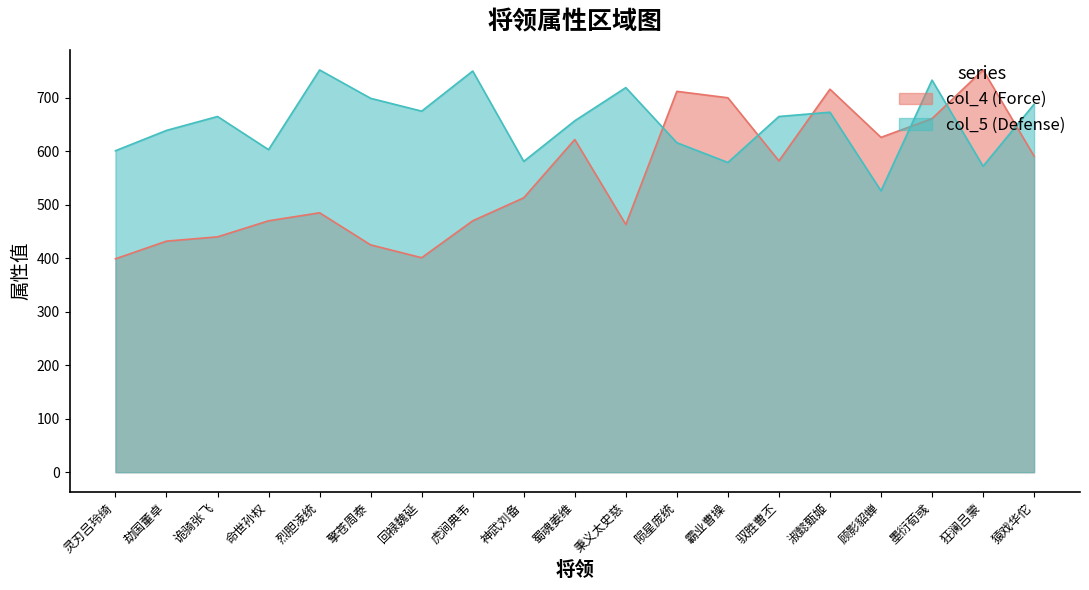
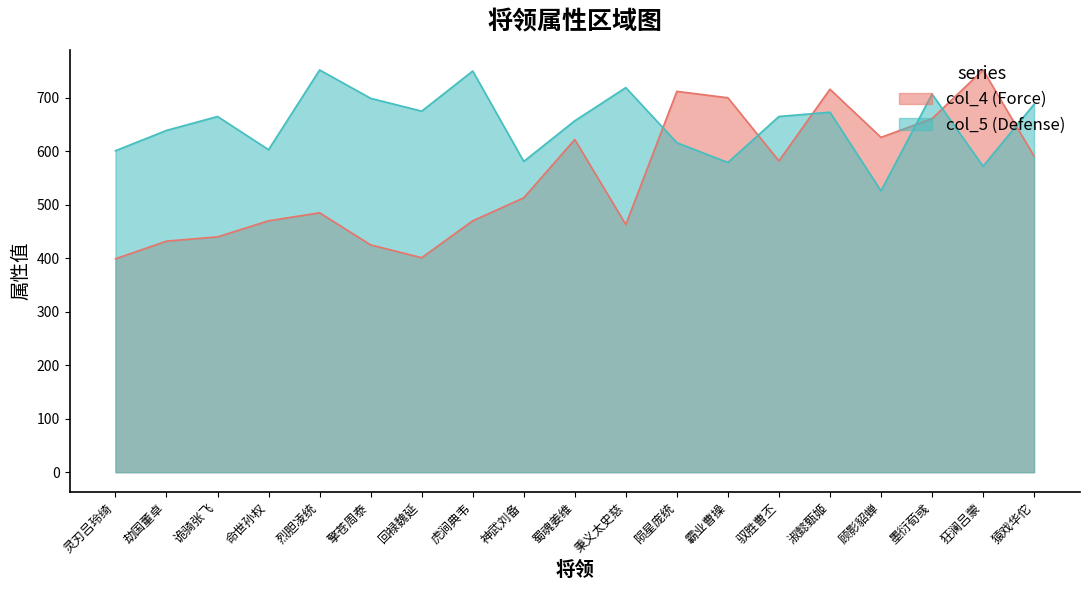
  {
    "col_4 (Force)": {
      "灵刃吕玲绮": 400,
      "劫国董卓": 430,
      "诡骑张飞": 440,
      "命世孙权": 470,
      "烈胆凌统": 490,
      "擎苍周泰": 430,
      "回禄魏延": 400,
      "虎涧典韦": 470,
      "神武刘备": 510,
      "蜀魂姜维": 620,
      "秉义太史慈": 460,
      "陨星庞统": 710,
      "霸业曹操": 700,
      "驭胜曹丕": 580,
      "淑懿甄姬": 720,
      "顾影貂蝉": 630,
      "墨衍荀彧": 660,
      "狂澜吕蒙": 750,
      "猿戏华佗": 590
    },
    "col_5 (Defense)": {
      "灵刃吕玲绮": 600,
      "劫国董卓": 640,
      "诡骑张飞": 670,
      "命世孙权": 600,
      "烈胆凌统": 750,
      "擎苍周泰": 700,
      "回禄魏延": 680,
      "虎涧典韦": 750,
      "神武刘备": 580,
      "蜀魂姜维": 660,
      "秉义太史慈": 720,
      "陨星庞统": 620,
      "霸业曹操": 580,
      "驭胜曹丕": 670,
      "淑懿甄姬": 670,
      "顾影貂蝉": 530,
-     "墨衍荀彧": 730,
+     "墨衍荀彧": 710,
      "狂澜吕蒙": 570,
      "猿戏华佗": 690
    }
  }
